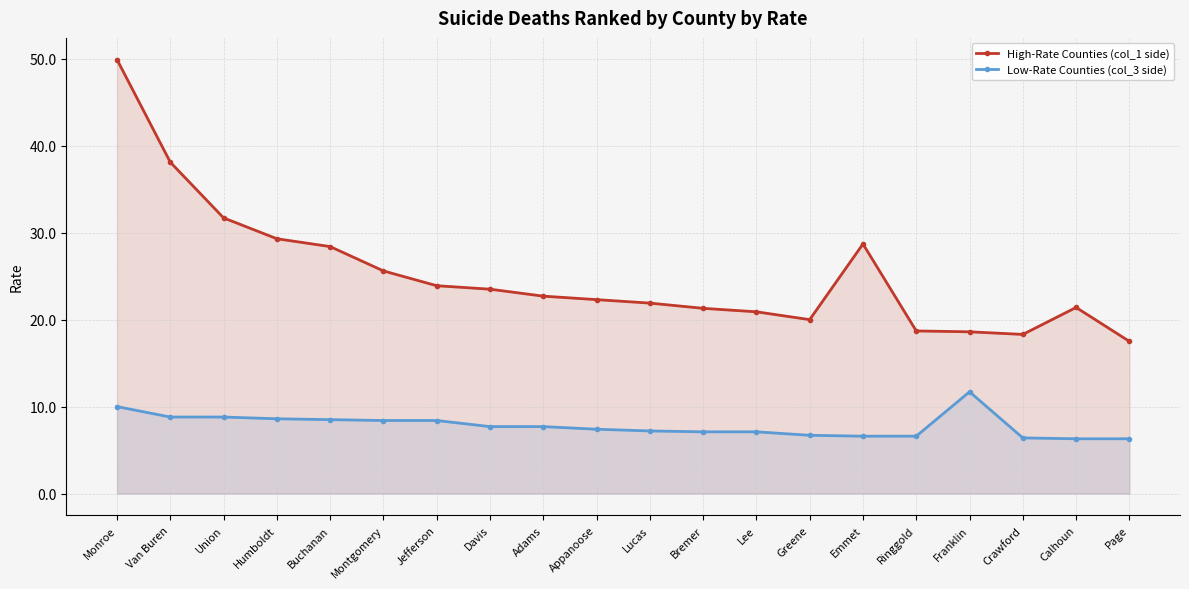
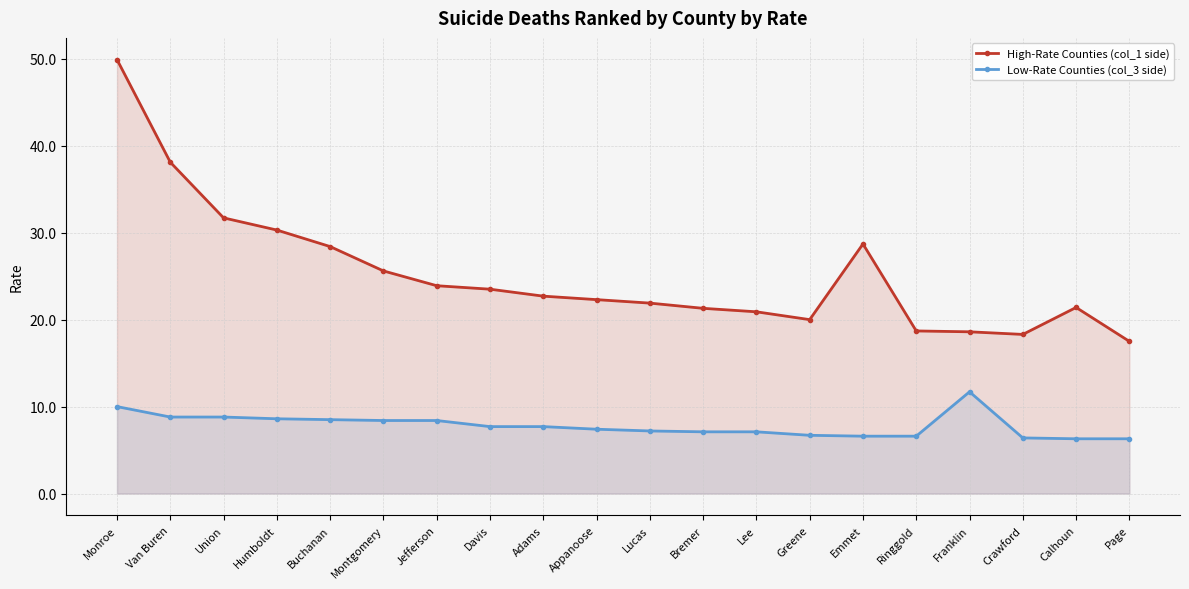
  {
    "High-Rate Counties (col_1 side)": {
      "Monroe": 50,
      "Van Buren": 38,
      "Union": 32,
-     "Humboldt": 29,
+     "Humboldt": 30,
      "Buchanan": 28,
      "Montgomery": 26,
      "Jefferson": 24,
      "Davis": 24,
      "Adams": 23,
      "Appanoose": 22,
      "Lucas": 22,
      "Bremer": 21,
      "Lee": 21,
      "Greene": 20,
      "Emmet": 29,
      "Ringgold": 19,
      "Franklin": 19,
      "Crawford": 18,
      "Calhoun": 21,
      "Page": 18
    },
    "Low-Rate Counties (col_3 side)": {
      "Monroe": 10,
      "Van Buren": 9,
      "Union": 9,
      "Humboldt": 9,
      "Buchanan": 9,
      "Montgomery": 8,
      "Jefferson": 8,
      "Davis": 8,
      "Adams": 8,
      "Appanoose": 7,
      "Lucas": 7,
      "Bremer": 7,
      "Lee": 7,
      "Greene": 7,
      "Emmet": 7,
      "Ringgold": 7,
      "Franklin": 12,
      "Crawford": 6,
      "Calhoun": 6,
      "Page": 6
    }
  }
